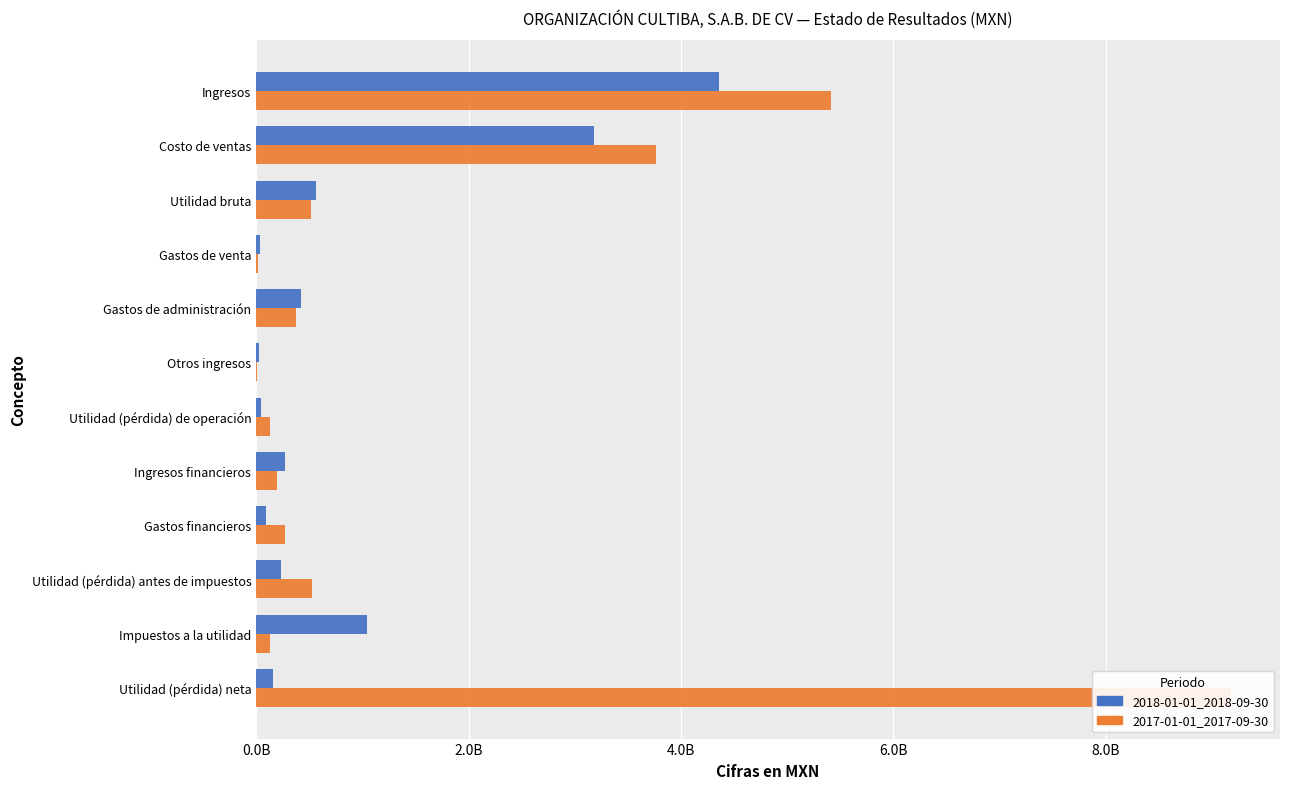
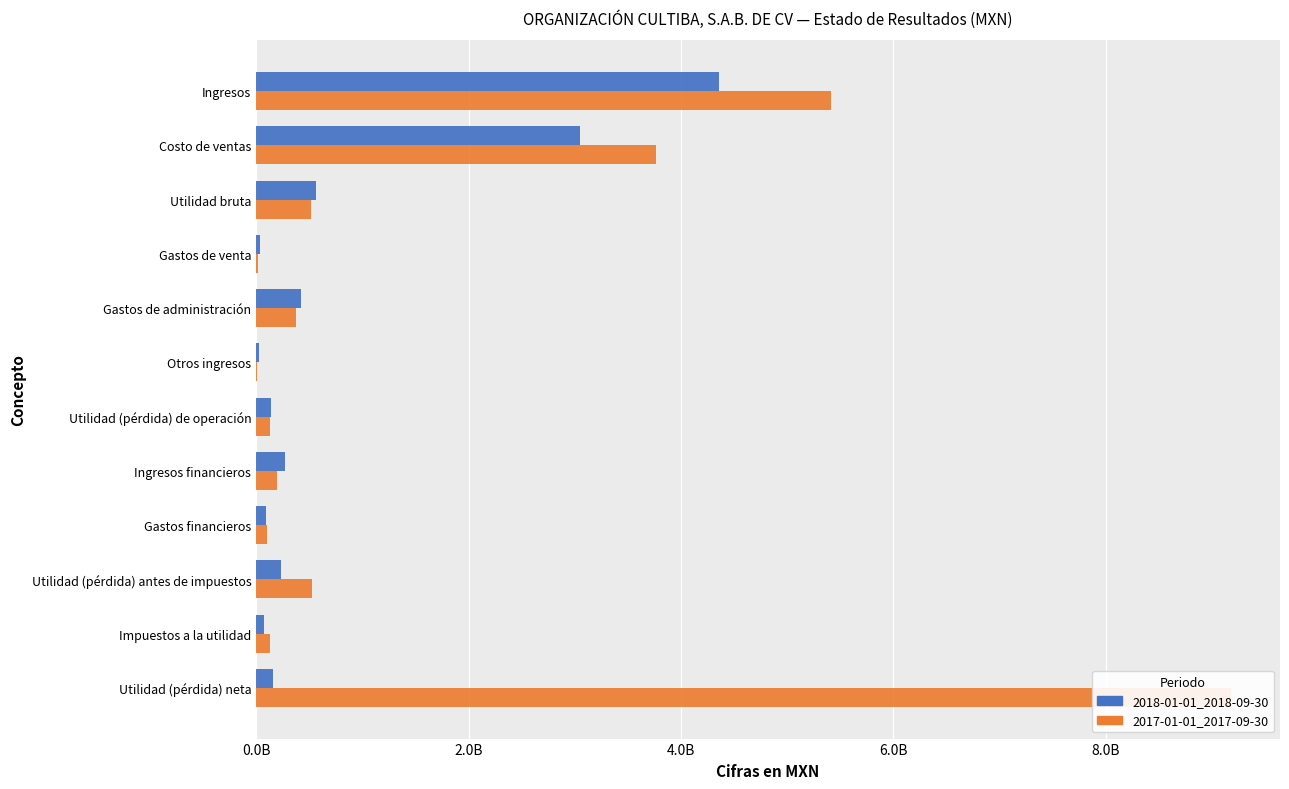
  {
    "2018-01-01_2018-09-30": {
      "Ingresos": 4360000000,
-     "Costo de ventas": 3180000000,
+     "Costo de ventas": 3050000000,
      "Utilidad bruta": 560000000,
      "Gastos de venta": 30000000,
      "Gastos de administración": 420000000,
      "Otros ingresos": 30000000,
-     "Utilidad (pérdida) de operación": 50000000,
+     "Utilidad (pérdida) de operación": 140000000,
      "Ingresos financieros": 270000000,
      "Gastos financieros": 100000000,
      "Utilidad (pérdida) antes de impuestos": 230000000,
-     "Impuestos a la utilidad": 1040000000,
+     "Impuestos a la utilidad": 70000000,
      "Utilidad (pérdida) neta": 160000000
    },
    "2017-01-01_2017-09-30": {
      "Ingresos": 5420000000,
      "Costo de ventas": 3760000000,
      "Utilidad bruta": 520000000,
      "Gastos de administración": 370000000,
      "Utilidad (pérdida) de operación": 130000000,
      "Ingresos financieros": 190000000,
-     "Gastos financieros": 280000000,
+     "Gastos financieros": 100000000,
      "Utilidad (pérdida) antes de impuestos": 530000000,
      "Impuestos a la utilidad": 130000000
    }
  }
